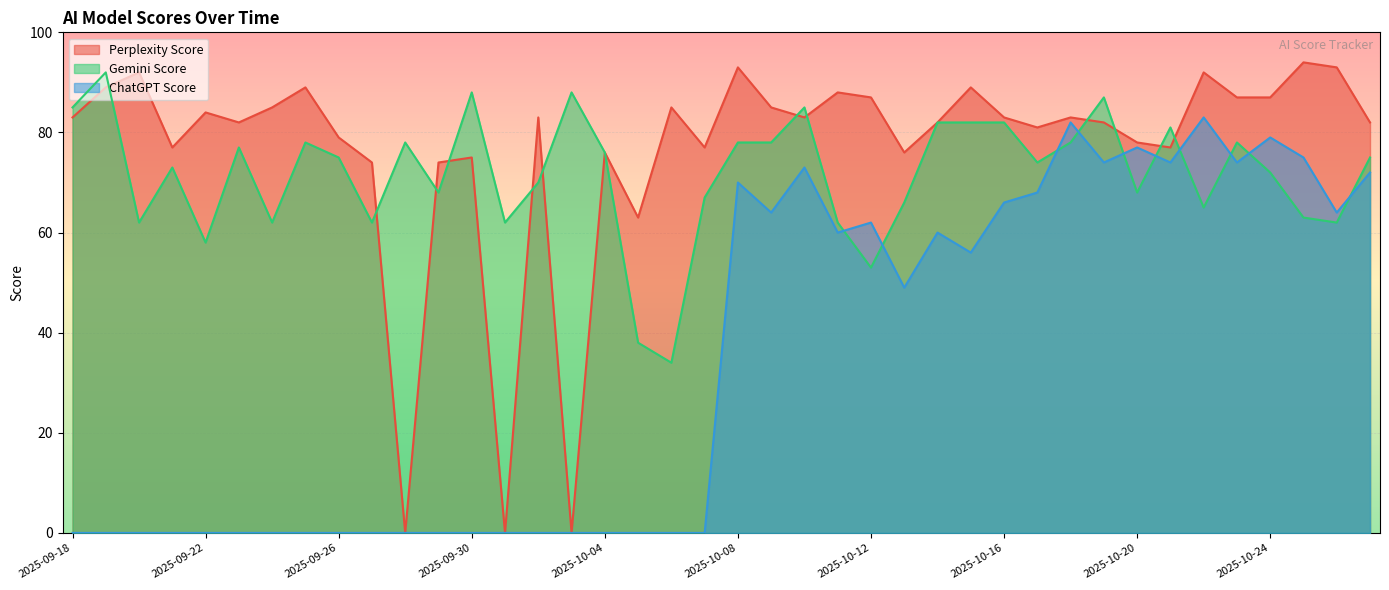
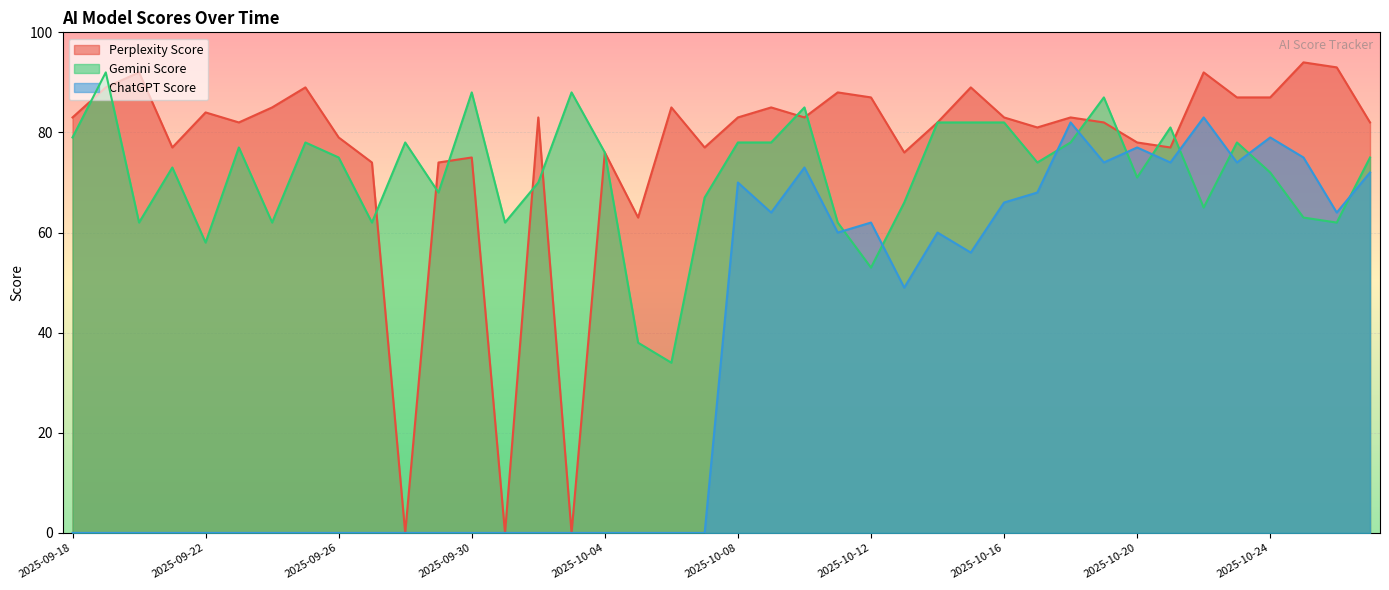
  {
    "Perplexity Score": {
      "2025-09-18": 83,
      "2025-09-22": 84,
      "2025-09-26": 79,
      "2025-09-30": 75,
-     "2025-10-08": 93,
+     "2025-10-08": 83,
      "2025-10-12": 87,
      "2025-10-16": 83,
      "2025-10-20": 78,
      "2025-10-24": 87
    },
    "Gemini Score": {
-     "2025-09-18": 85,
+     "2025-09-18": 79,
      "2025-09-22": 58,
      "2025-09-26": 75,
      "2025-09-30": 88,
      "2025-10-08": 78,
      "2025-10-12": 53,
      "2025-10-16": 82,
-     "2025-10-20": 68,
+     "2025-10-20": 71,
      "2025-10-24": 72
    },
    "ChatGPT Score": {
      "2025-09-18": 0,
      "2025-09-22": 0,
      "2025-09-26": 0,
      "2025-09-30": 0,
      "2025-10-04": 0,
      "2025-10-08": 70,
      "2025-10-12": 62,
      "2025-10-16": 66,
      "2025-10-20": 77,
      "2025-10-24": 79
    }
  }
